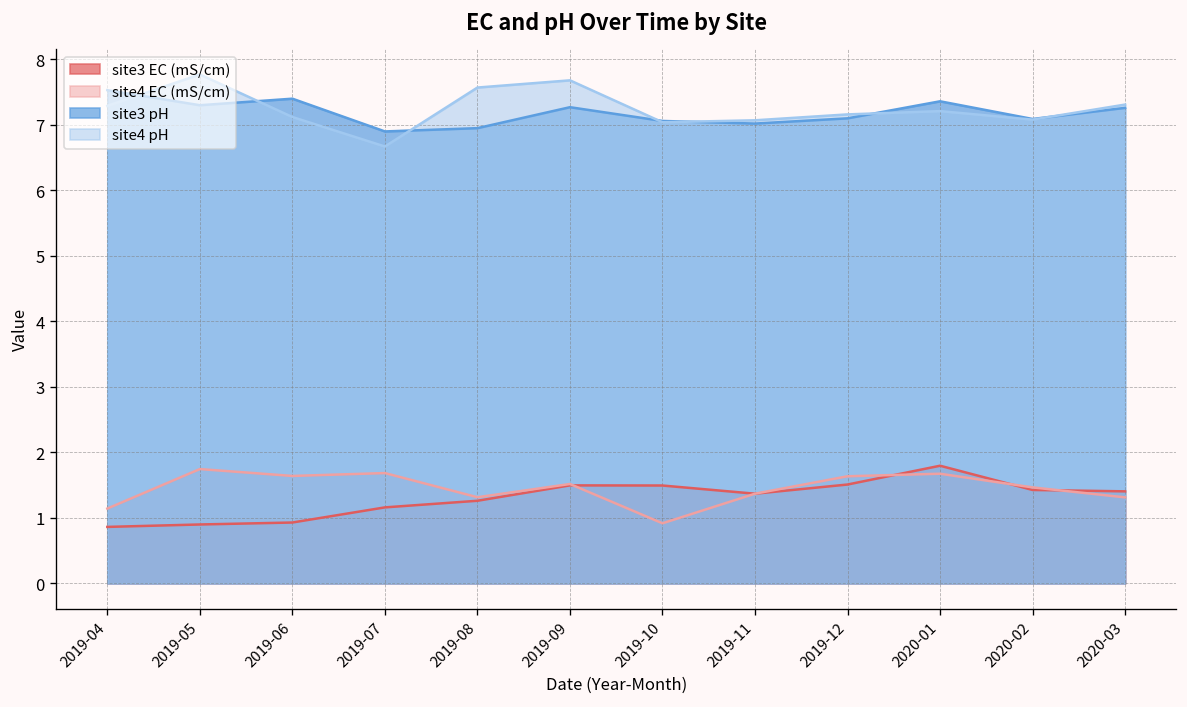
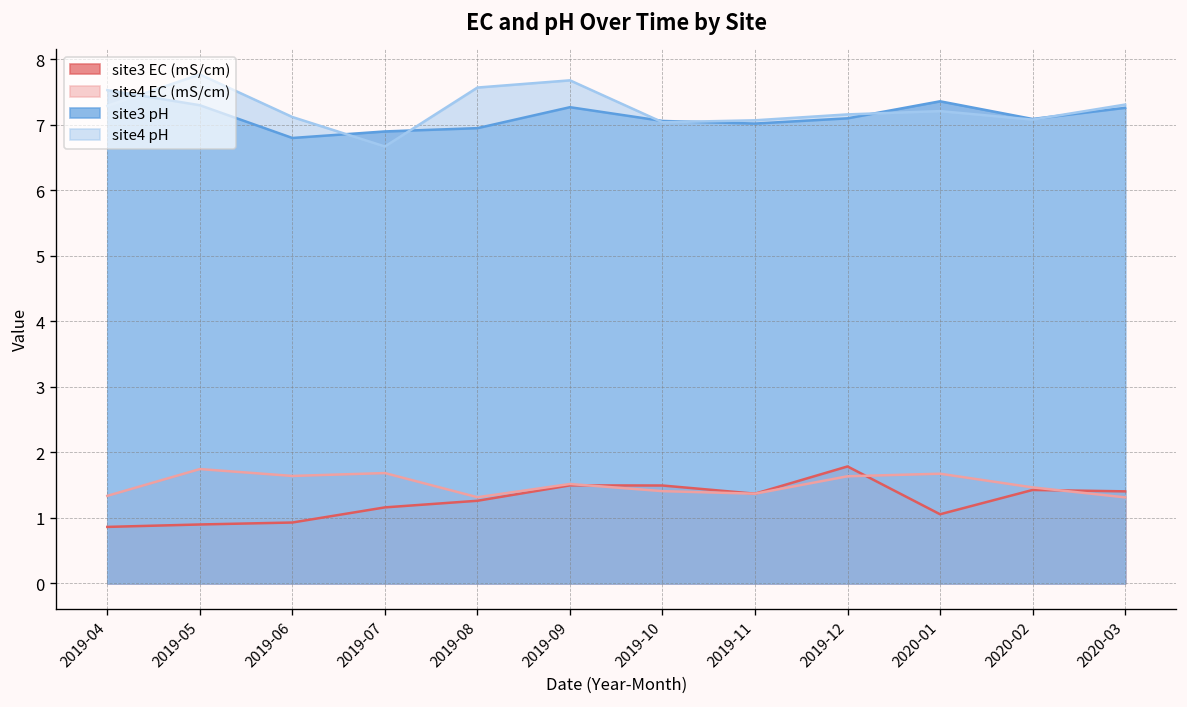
  {
    "site3 EC (mS/cm)": {
      "2019-04": 0.9,
      "2019-05": 0.9,
      "2019-06": 0.9,
      "2019-07": 1.2,
      "2019-08": 1.3,
      "2019-10": 1.5,
-     "2019-12": 1.5,
-     "2020-01": 1.8,
+     "2019-12": 1.8,
+     "2020-01": 1.1,
      "2020-03": 1.4
    },
    "site4 EC (mS/cm)": {
-     "2019-04": 1.1,
+     "2019-04": 1.3,
      "2019-05": 1.7,
      "2019-06": 1.6,
      "2019-07": 1.7,
      "2019-08": 1.3,
-     "2019-10": 0.9,
+     "2019-10": 1.4,
      "2019-12": 1.6,
      "2020-01": 1.7,
      "2020-03": 1.3
    },
    "site3 pH": {
-     "2019-06": 7.4,
+     "2019-06": 6.8,
      "2019-07": 6.9,
      "2019-08": 7.0,
      "2019-09": 7.3,
      "2019-11": 7.0,
      "2019-12": 7.1,
      "2020-01": 7.4,
      "2020-03": 7.3
    },
    "site4 pH": {
      "2019-06": 7.1,
      "2019-07": 6.7,
      "2019-08": 7.6,
      "2019-09": 7.7,
      "2019-11": 7.1,
      "2019-12": 7.2,
      "2020-01": 7.2,
      "2020-03": 7.3
    }
  }
